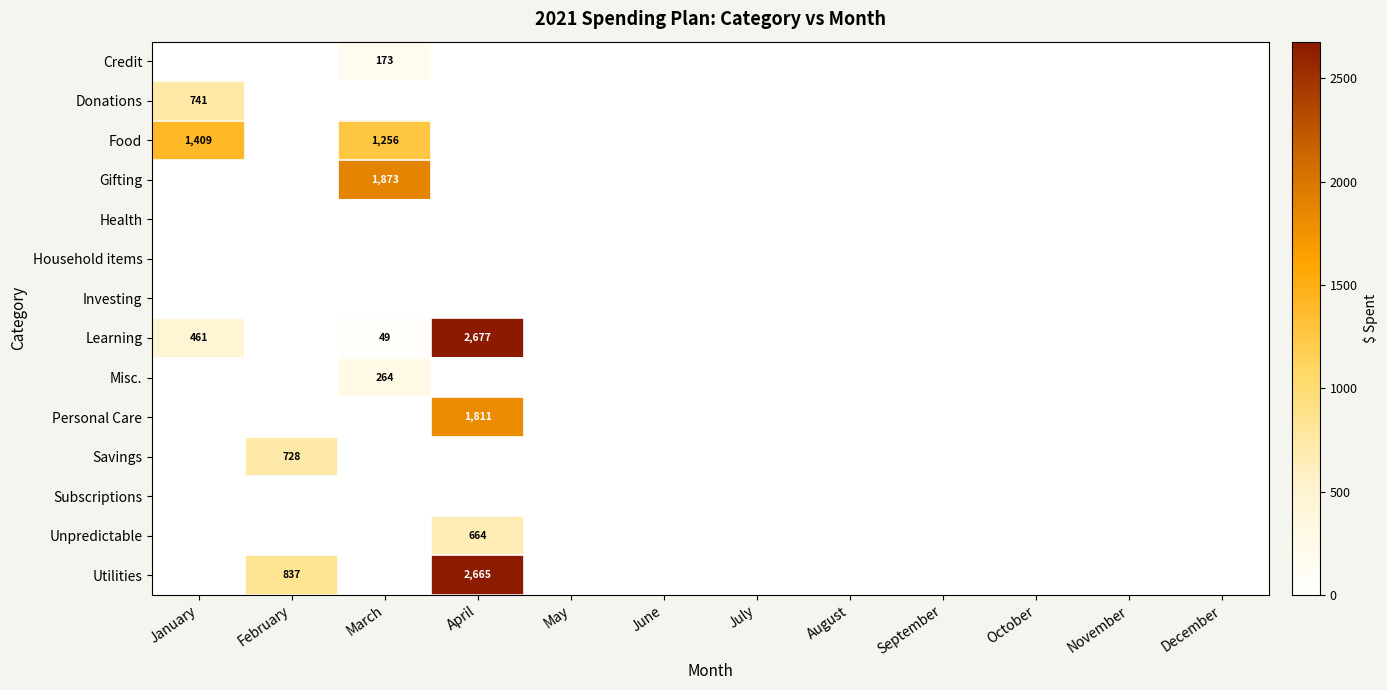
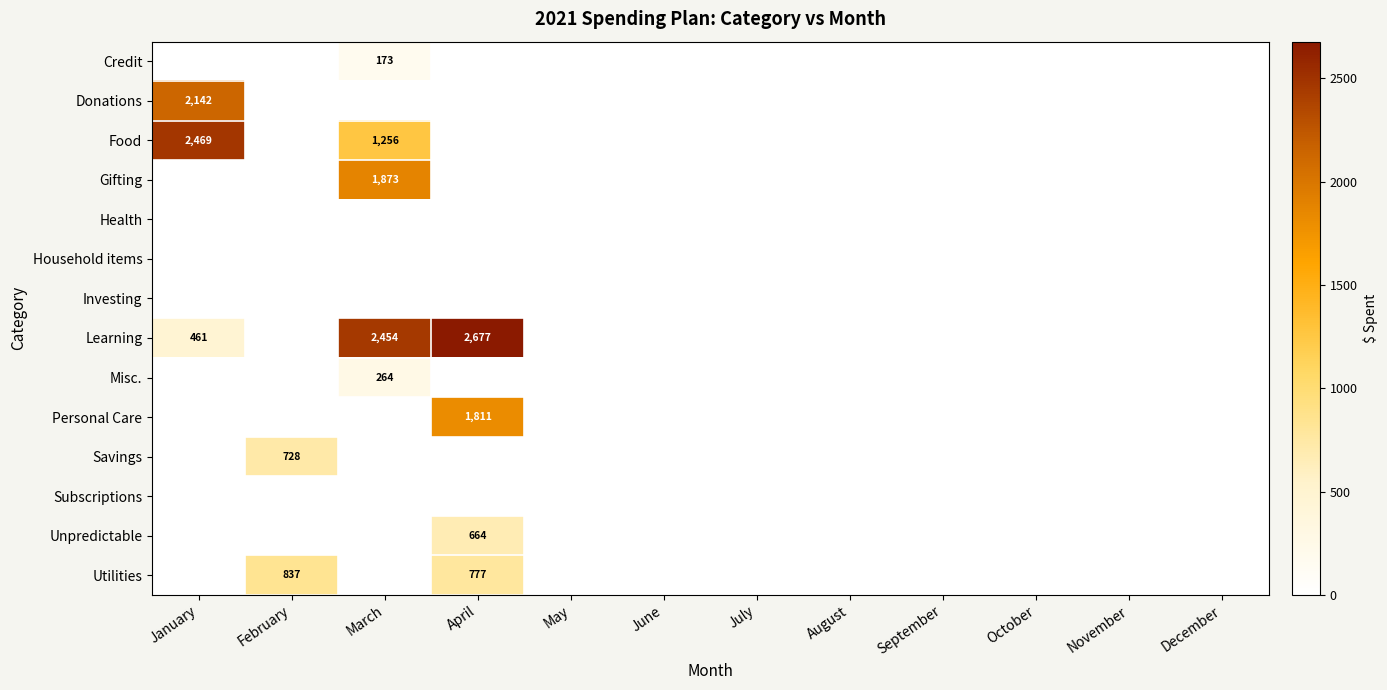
  {
    "Credit": {
      "March": "173"
    },
    "Donations": {
-     "January": "741"
+     "January": "2,142"
    },
    "Food": {
-     "January": "1,409",
+     "January": "2,469",
      "March": "1,256"
    },
    "Gifting": {
      "March": "1,873"
    },
    "Learning": {
      "January": "461",
-     "March": "49",
+     "March": "2,454",
      "April": "2,677"
    },
    "Misc.": {
      "March": "264"
    },
    "Personal Care": {
      "April": "1,811"
    },
    "Savings": {
      "February": "728"
    },
    "Unpredictable": {
      "April": "664"
    },
    "Utilities": {
      "February": "837",
-     "April": "2,665"
+     "April": "777"
    }
  }
